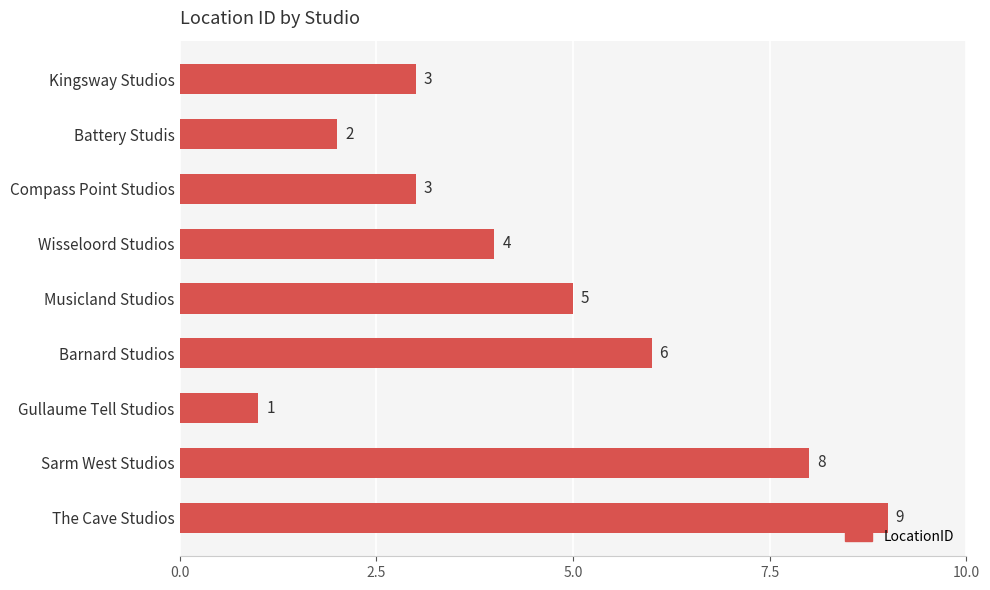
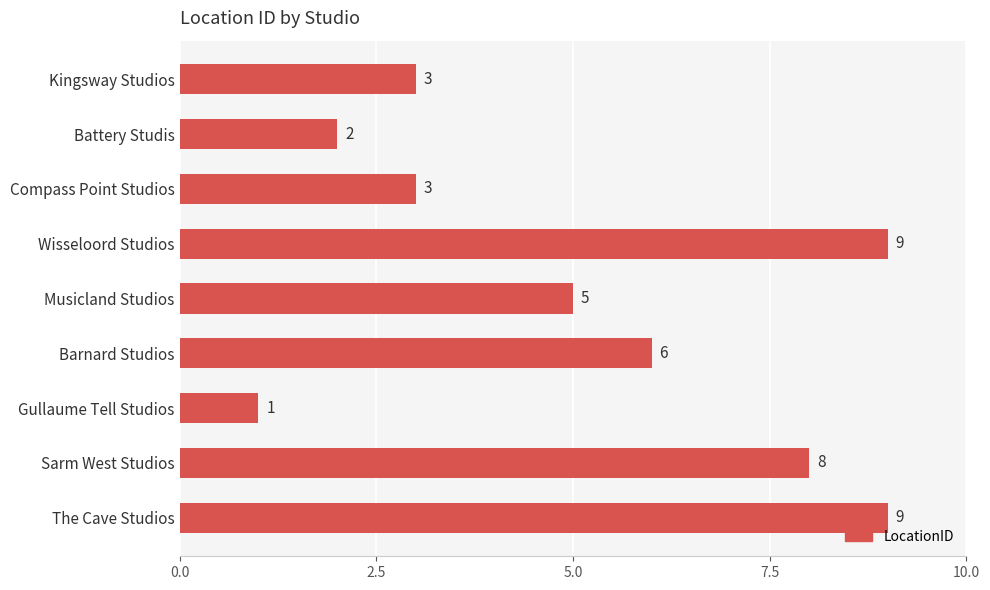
  {
    "Kingsway Studios": 3,
    "Battery Studis": 2,
    "Compass Point Studios": 3,
-   "Wisseloord Studios": 4,
+   "Wisseloord Studios": 9,
    "Musicland Studios": 5,
    "Barnard Studios": 6,
    "Gullaume Tell Studios": 1,
    "Sarm West Studios": 8,
    "The Cave Studios": 9
  }
